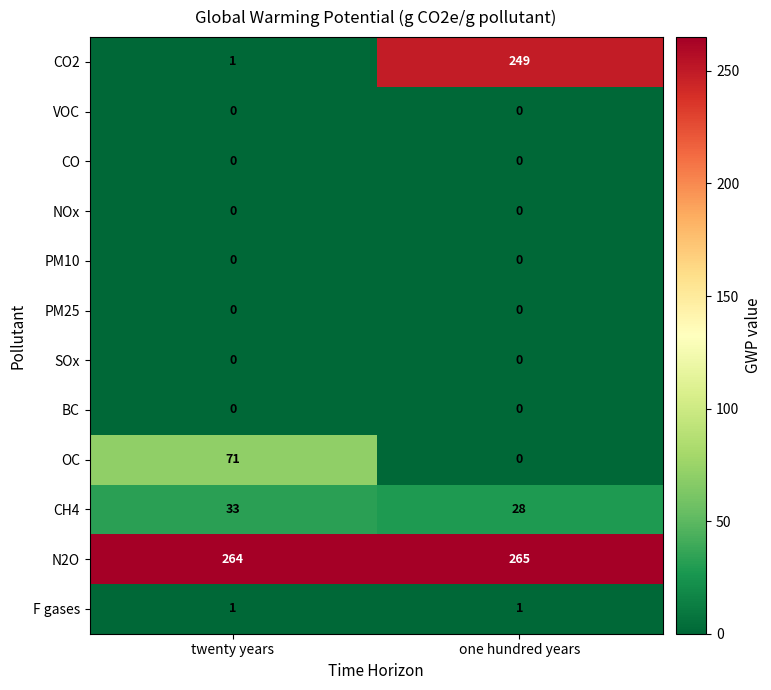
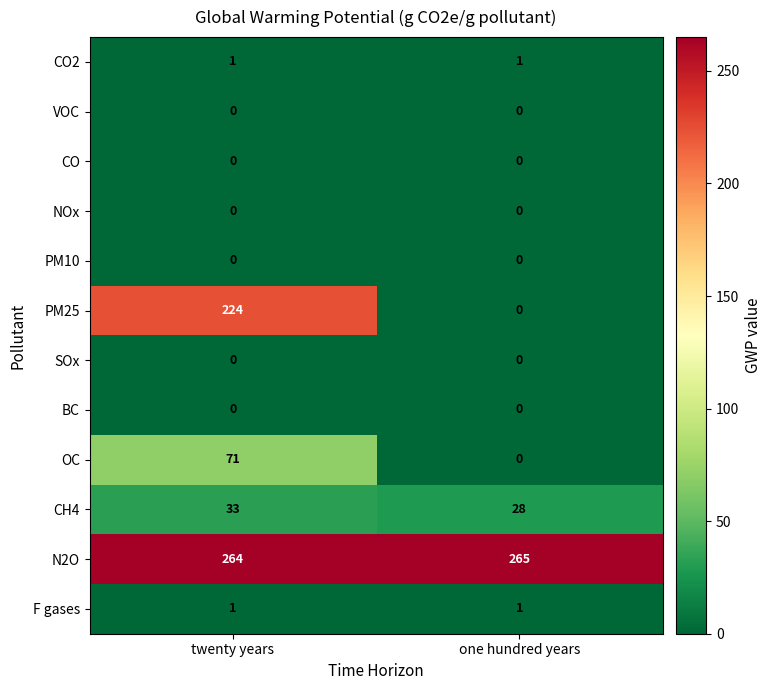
  {
    "CO2": {
      "twenty years": 1,
-     "one hundred years": 249
+     "one hundred years": 1
    },
    "VOC": {
      "twenty years": 0,
      "one hundred years": 0
    },
    "CO": {
      "twenty years": 0,
      "one hundred years": 0
    },
    "NOx": {
      "twenty years": 0,
      "one hundred years": 0
    },
    "PM10": {
      "twenty years": 0,
      "one hundred years": 0
    },
    "PM25": {
-     "twenty years": 0,
+     "twenty years": 224,
      "one hundred years": 0
    },
    "SOx": {
      "twenty years": 0,
      "one hundred years": 0
    },
    "BC": {
      "twenty years": 0,
      "one hundred years": 0
    },
    "OC": {
      "twenty years": 71,
      "one hundred years": 0
    },
    "CH4": {
      "twenty years": 33,
      "one hundred years": 28
    },
    "N2O": {
      "twenty years": 264,
      "one hundred years": 265
    },
    "F gases": {
      "twenty years": 1,
      "one hundred years": 1
    }
  }
